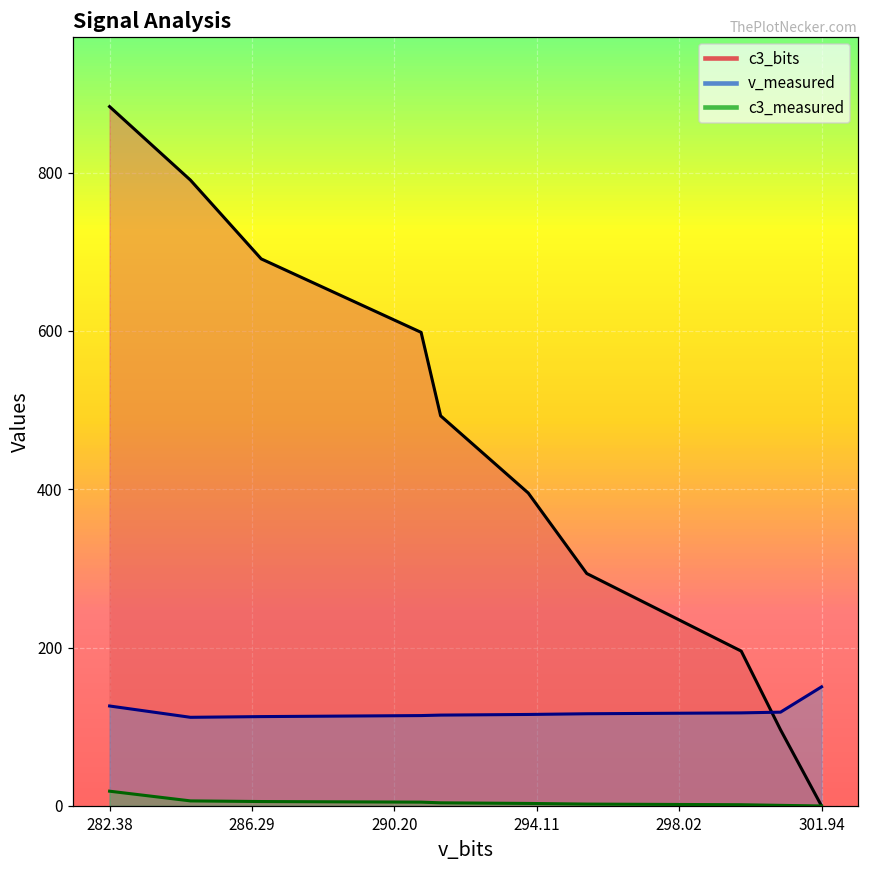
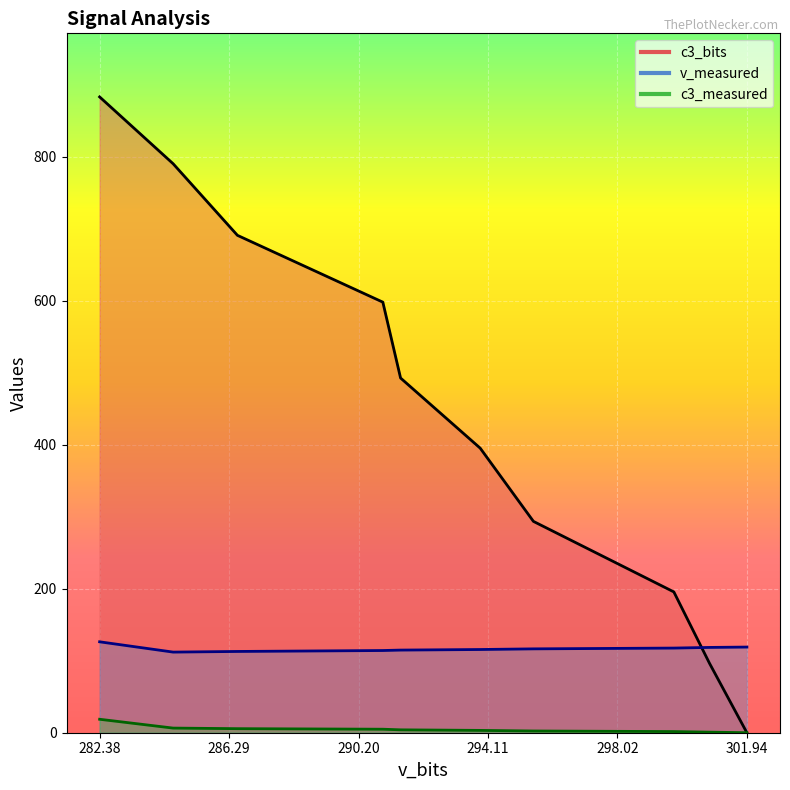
  {
    "c3_bits": {
      "282.38": 880
    },
    "v_measured": {
      "282.38": 130,
-     "301.94": 150
+     "301.94": 120
    },
    "c3_measured": {
      "282.38": 20
    }
  }
